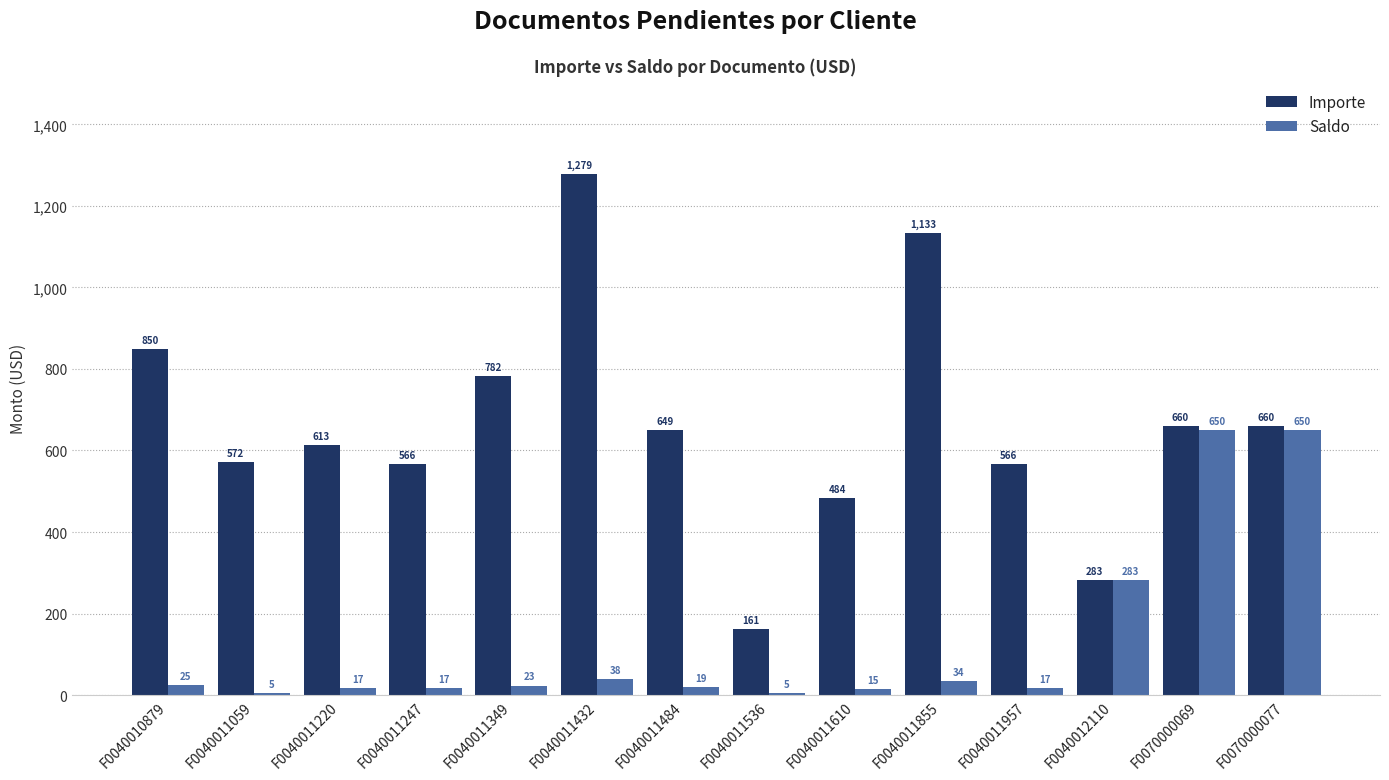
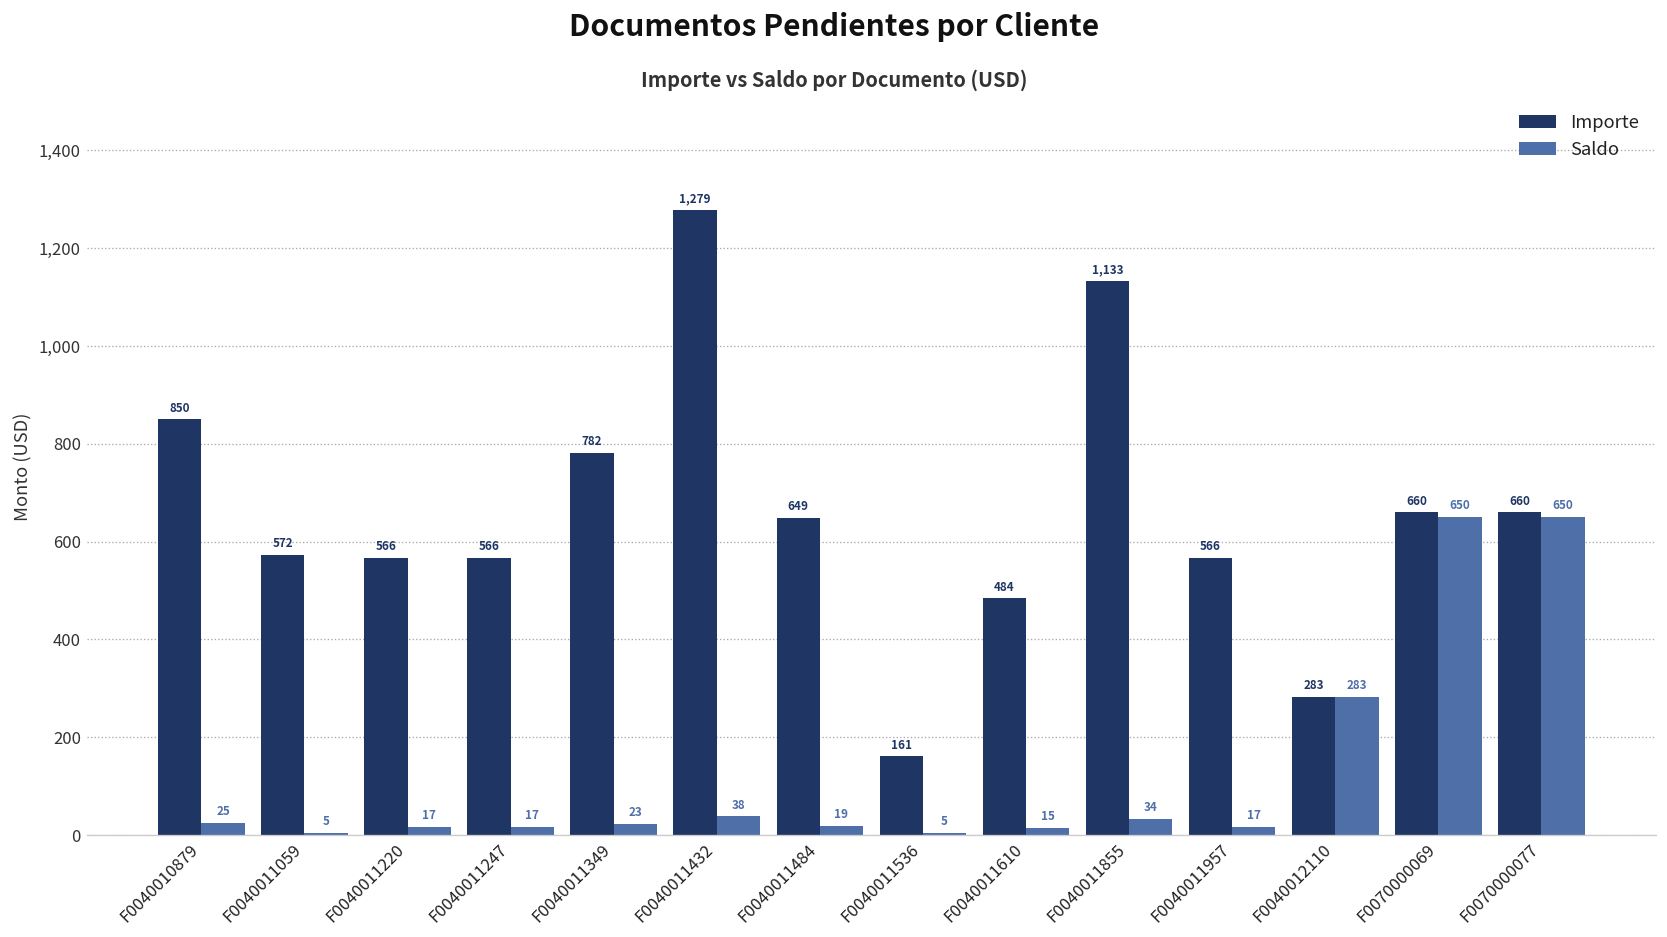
  {
    "Importe": {
      "F0040010879": "850",
      "F0040011059": "572",
-     "F0040011220": "613",
+     "F0040011220": "566",
      "F0040011247": "566",
      "F0040011349": "782",
      "F0040011432": "1,279",
      "F0040011484": "649",
      "F0040011536": "161",
      "F0040011610": "484",
      "F0040011855": "1,133",
      "F0040011957": "566",
      "F0040012110": "283",
      "F0070000069": "660",
      "F0070000077": "660"
    },
    "Saldo": {
      "F0040010879": "25",
      "F0040011059": "5",
      "F0040011220": "17",
      "F0040011247": "17",
      "F0040011349": "23",
      "F0040011432": "38",
      "F0040011484": "19",
      "F0040011536": "5",
      "F0040011610": "15",
      "F0040011855": "34",
      "F0040011957": "17",
      "F0040012110": "283",
      "F0070000069": "650",
      "F0070000077": "650"
    }
  }
